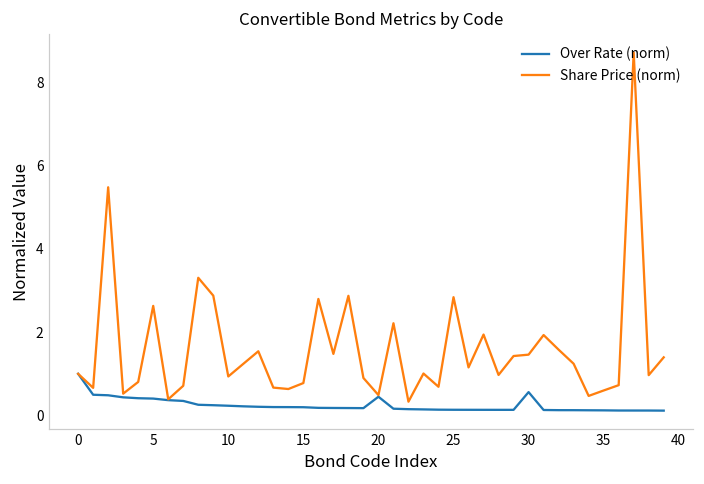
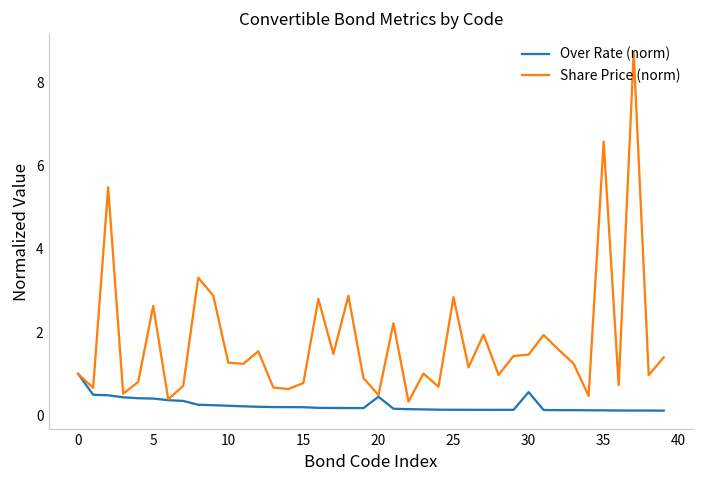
  {
    "Over Rate (norm)": {
      "5": 0.4,
      "10": 0.2,
      "15": 0.2,
      "25": 0.1,
      "30": 0.6,
      "35": 0.1
    },
    "Share Price (norm)": {
      "5": 2.6,
-     "10": 0.9,
+     "10": 1.3,
      "15": 0.8,
      "25": 2.8,
      "30": 1.5,
-     "35": 0.6
+     "35": 6.6
    }
  }
